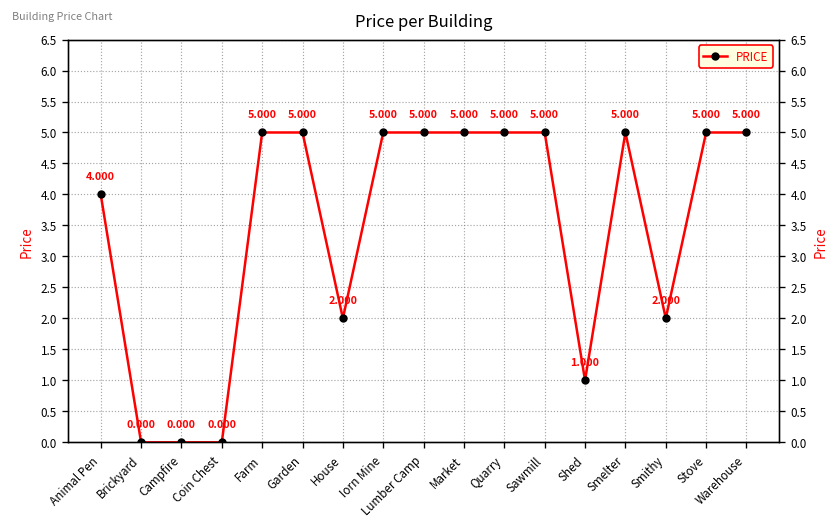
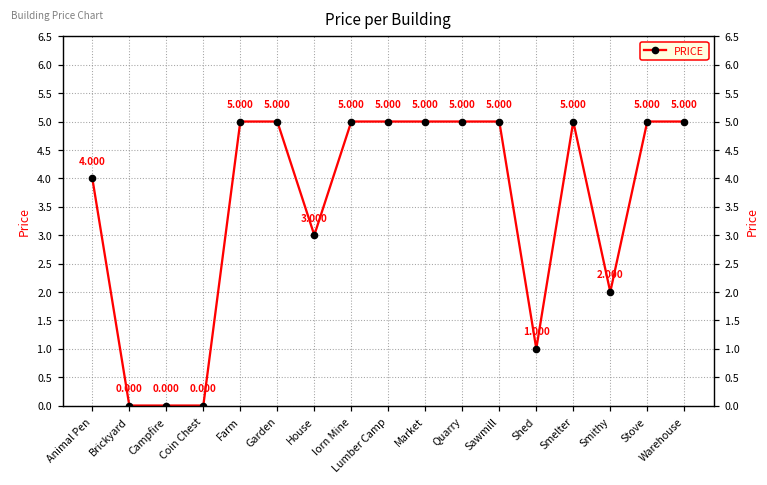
  {
    "Animal Pen": 4.000,
    "Brickyard": 0.000,
    "Campfire": 0.000,
    "Coin Chest": 0.000,
    "Farm": 5.000,
    "Garden": 5.000,
-   "House": 2.000,
+   "House": 3.000,
    "Iorn Mine": 5.000,
    "Lumber Camp": 5.000,
    "Market": 5.000,
    "Quarry": 5.000,
    "Sawmill": 5.000,
    "Shed": 1.000,
    "Smelter": 5.000,
    "Smithy": 2.000,
    "Stove": 5.000,
    "Warehouse": 5.000
  }
